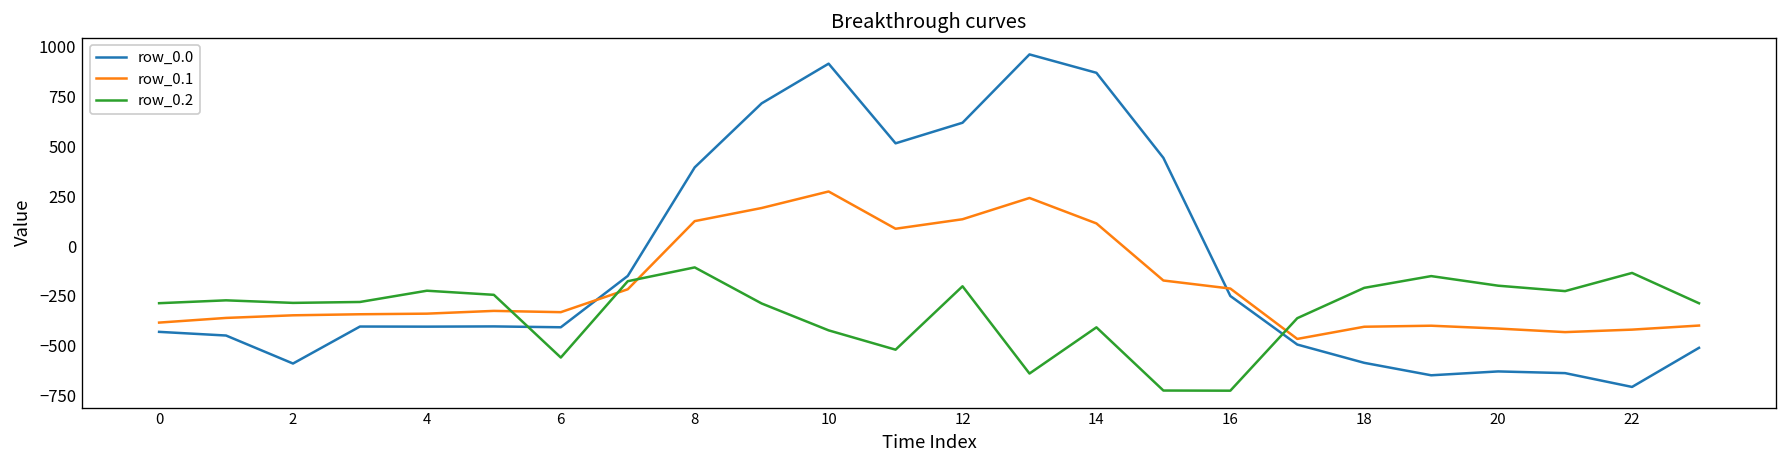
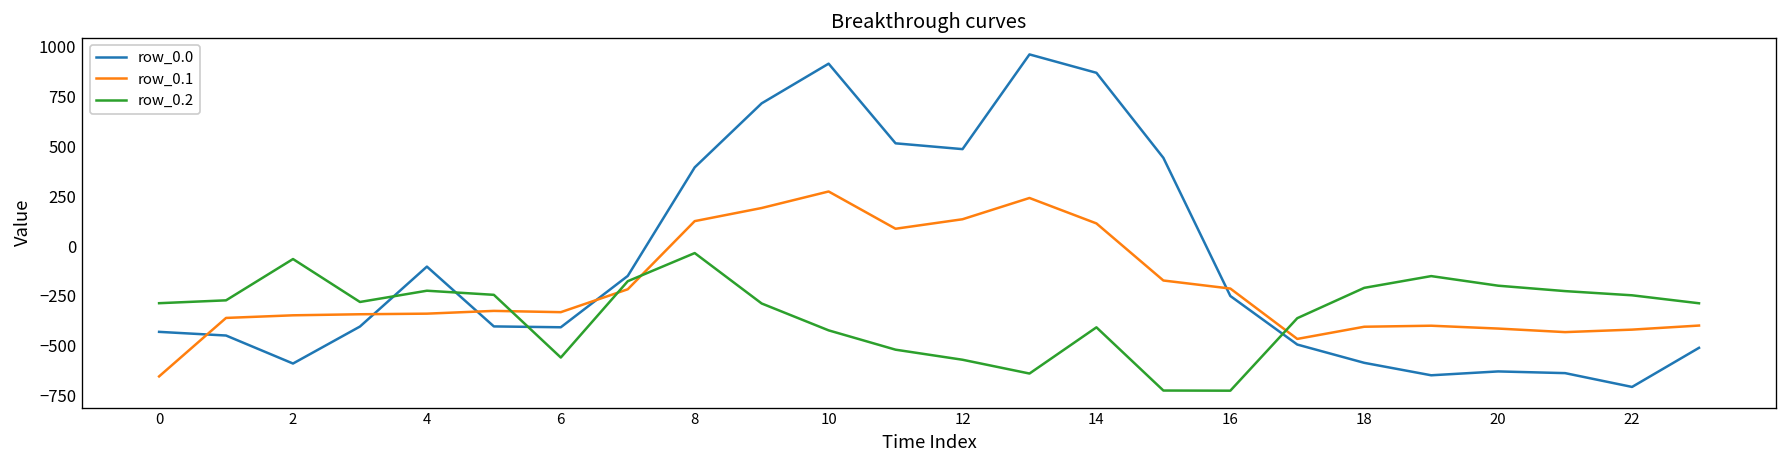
  {
    "row_0.0": {
      "0": -430,
      "2": -590,
-     "4": -400,
+     "4": -100,
      "6": -410,
      "8": 400,
      "10": 920,
-     "12": 620,
+     "12": 490,
      "14": 870,
      "16": -250,
      "18": -590,
      "20": -630,
      "22": -710
    },
    "row_0.1": {
-     "0": -380,
+     "0": -650,
      "2": -350,
      "4": -340,
      "6": -330,
      "8": 130,
      "10": 270,
      "12": 130,
      "14": 110,
      "16": -210,
      "18": -410,
      "20": -410,
      "22": -420
    },
    "row_0.2": {
      "0": -290,
-     "2": -290,
+     "2": -70,
      "4": -220,
      "6": -560,
-     "8": -110,
+     "8": -40,
      "10": -420,
-     "12": -200,
+     "12": -570,
      "14": -410,
      "16": -730,
      "18": -210,
      "20": -200,
-     "22": -140
+     "22": -250
    }
  }
